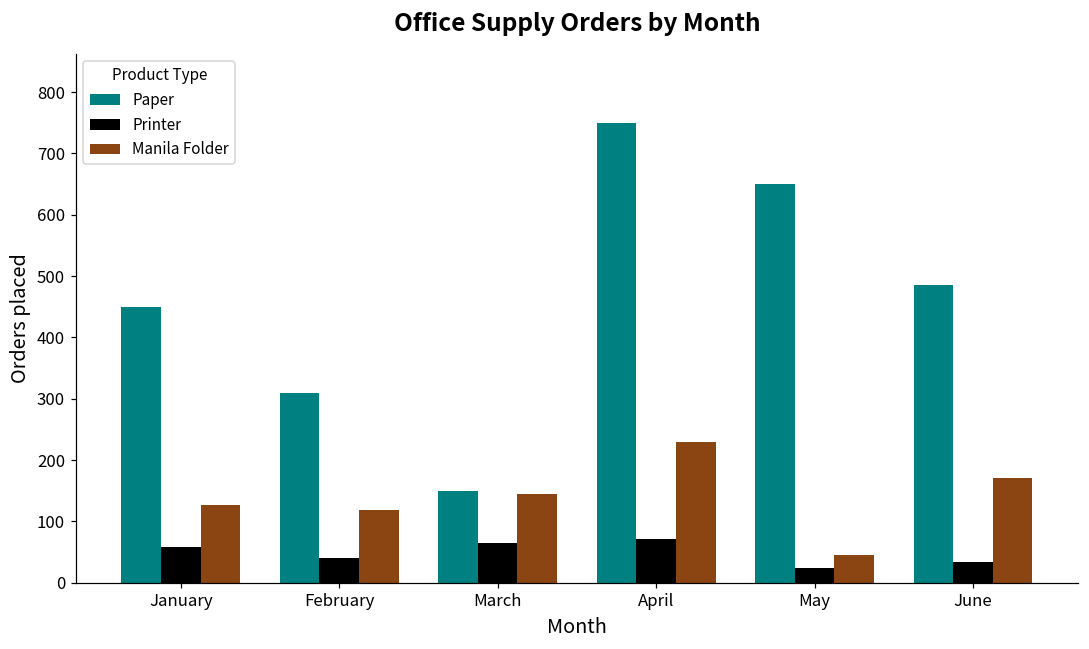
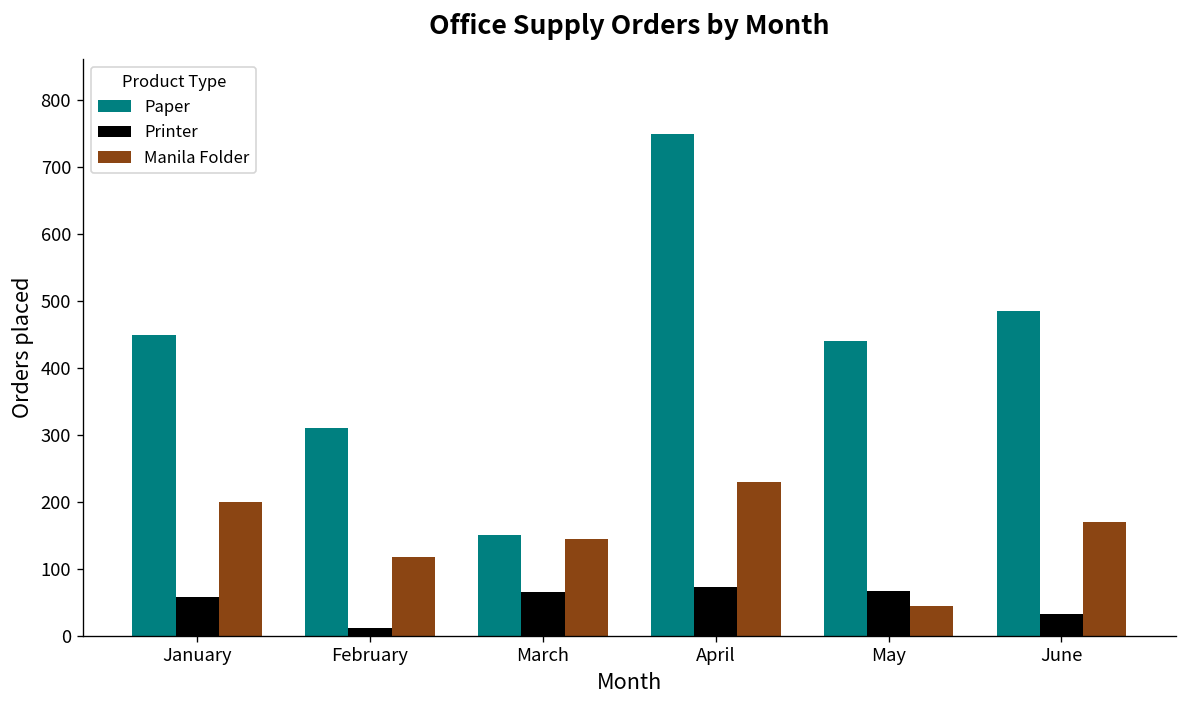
  {
    "Paper": {
      "January": 450,
      "February": 310,
      "March": 150,
      "April": 750,
-     "May": 650,
+     "May": 440,
      "June": 490
    },
    "Printer": {
      "January": 60,
-     "February": 40,
+     "February": 10,
      "March": 70,
      "April": 70,
-     "May": 20,
+     "May": 70,
      "June": 30
    },
    "Manila Folder": {
-     "January": 130,
+     "January": 200,
      "February": 120,
      "March": 150,
      "April": 230,
      "May": 50,
      "June": 170
    }
  }
